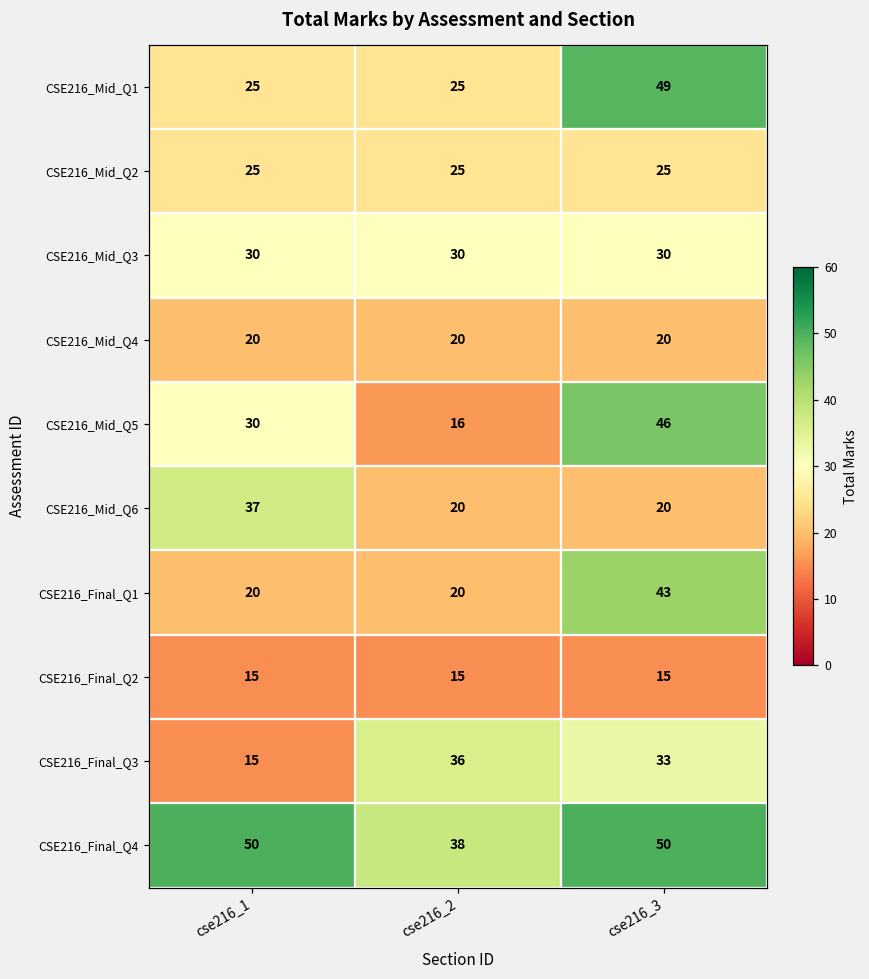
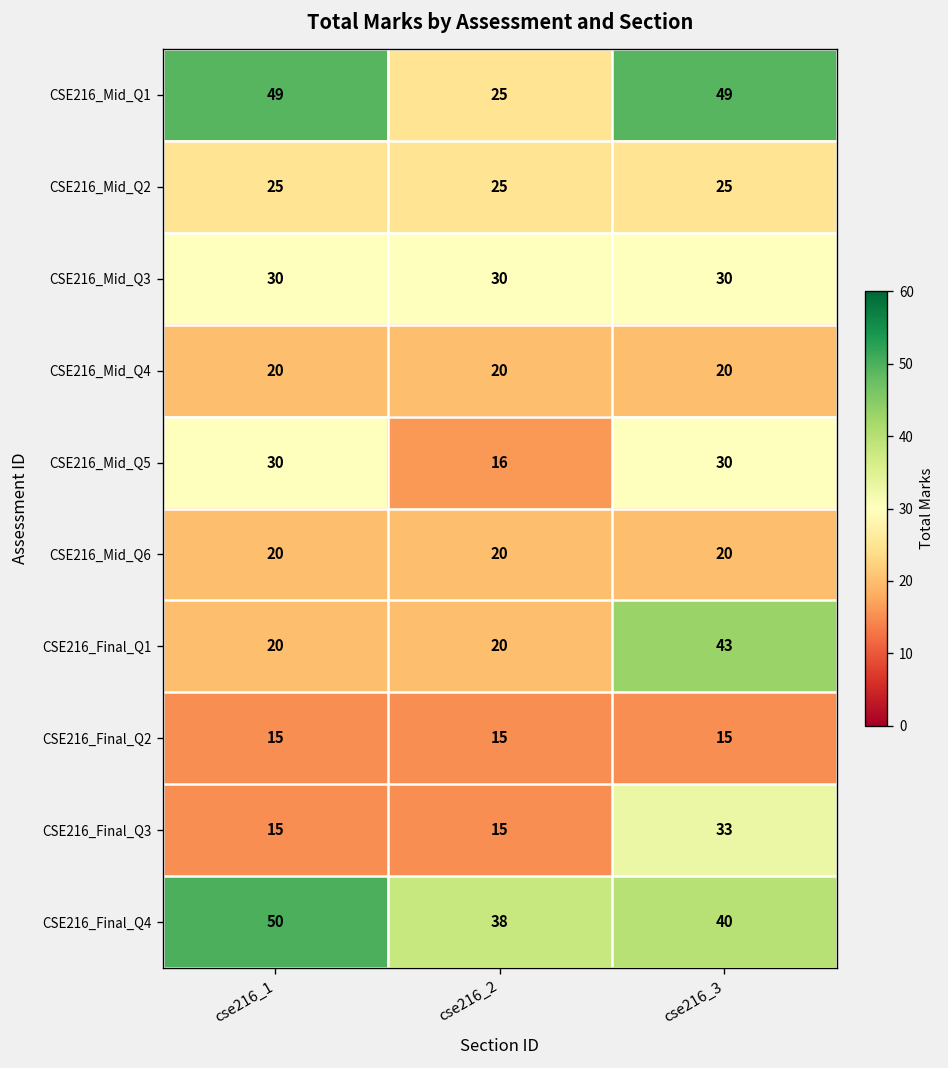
  {
    "CSE216_Mid_Q1": {
-     "cse216_1": 25,
+     "cse216_1": 49,
      "cse216_2": 25,
      "cse216_3": 49
    },
    "CSE216_Mid_Q2": {
      "cse216_1": 25,
      "cse216_2": 25,
      "cse216_3": 25
    },
    "CSE216_Mid_Q3": {
      "cse216_1": 30,
      "cse216_2": 30,
      "cse216_3": 30
    },
    "CSE216_Mid_Q4": {
      "cse216_1": 20,
      "cse216_2": 20,
      "cse216_3": 20
    },
    "CSE216_Mid_Q5": {
      "cse216_1": 30,
      "cse216_2": 16,
-     "cse216_3": 46
+     "cse216_3": 30
    },
    "CSE216_Mid_Q6": {
-     "cse216_1": 37,
+     "cse216_1": 20,
      "cse216_2": 20,
      "cse216_3": 20
    },
    "CSE216_Final_Q1": {
      "cse216_1": 20,
      "cse216_2": 20,
      "cse216_3": 43
    },
    "CSE216_Final_Q2": {
      "cse216_1": 15,
      "cse216_2": 15,
      "cse216_3": 15
    },
    "CSE216_Final_Q3": {
      "cse216_1": 15,
-     "cse216_2": 36,
+     "cse216_2": 15,
      "cse216_3": 33
    },
    "CSE216_Final_Q4": {
      "cse216_1": 50,
      "cse216_2": 38,
-     "cse216_3": 50
+     "cse216_3": 40
    }
  }
